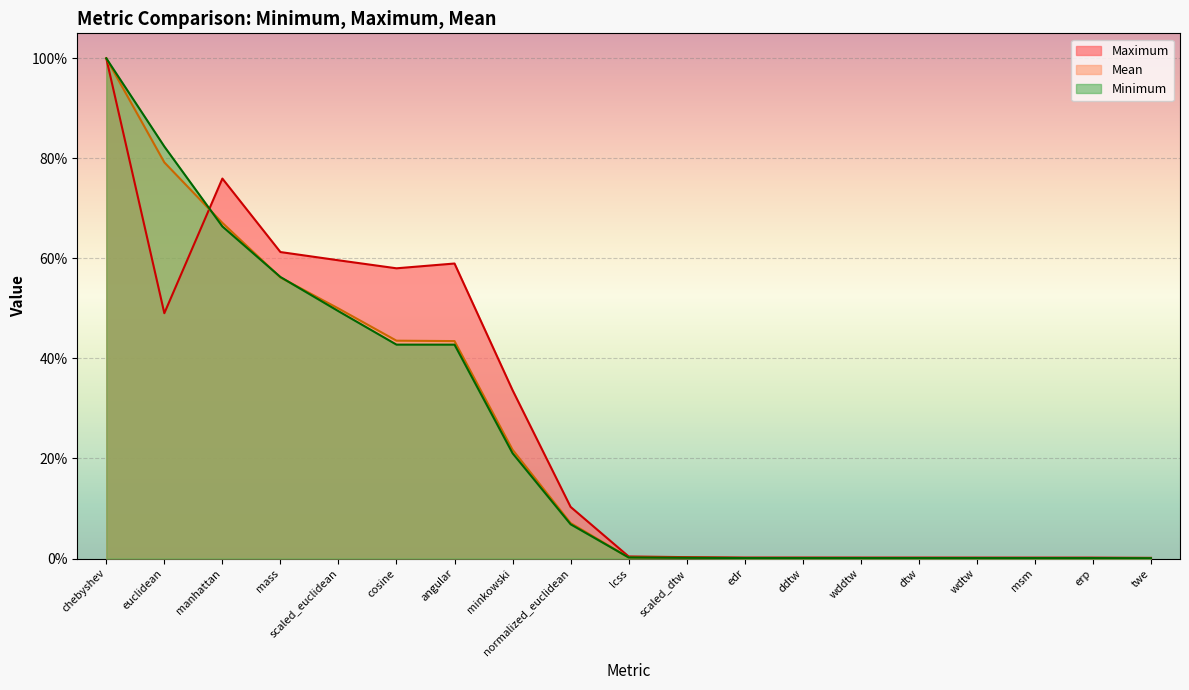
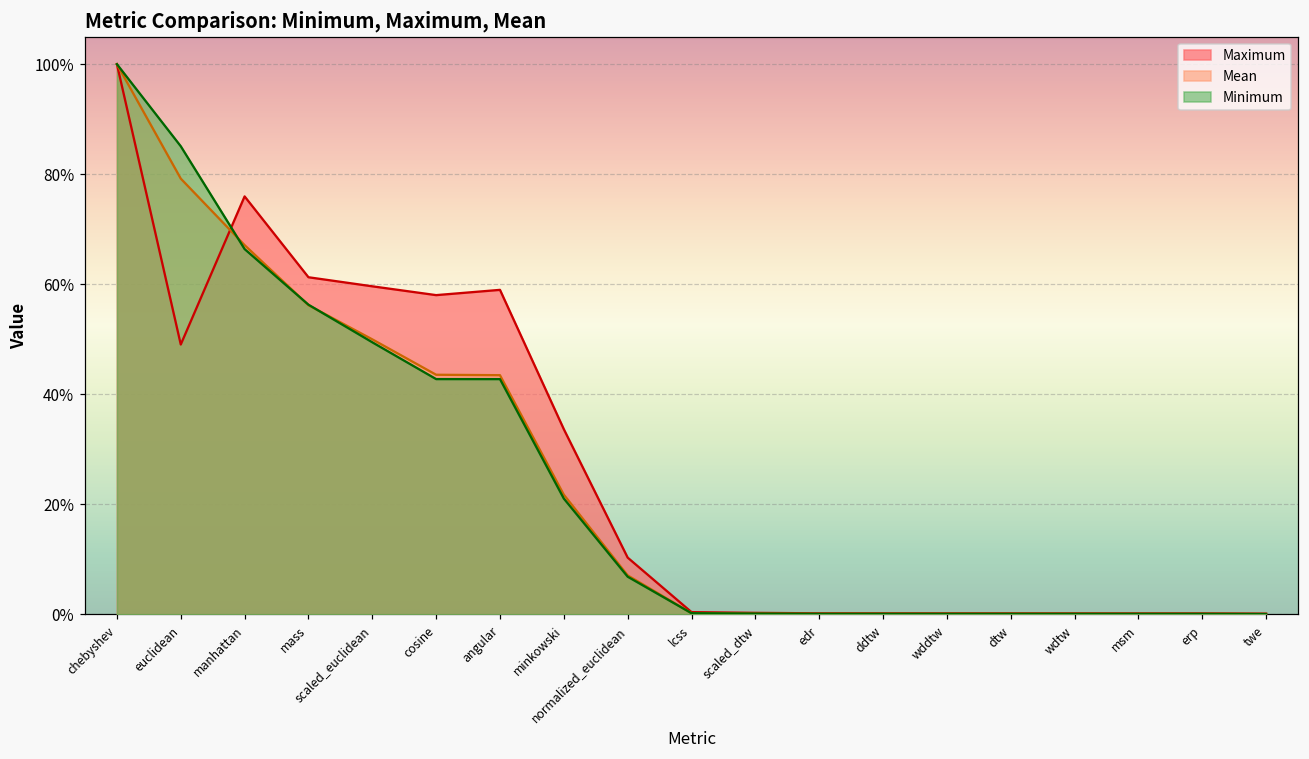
  {
    "Minimum": {
-     "euclidean": "82%",
+     "euclidean": "85%",
      "manhattan": "66%",
      "scaled_euclidean": "49%",
      "cosine": "43%",
      "angular": "43%",
      "minkowski": "21%"
    }
  }
